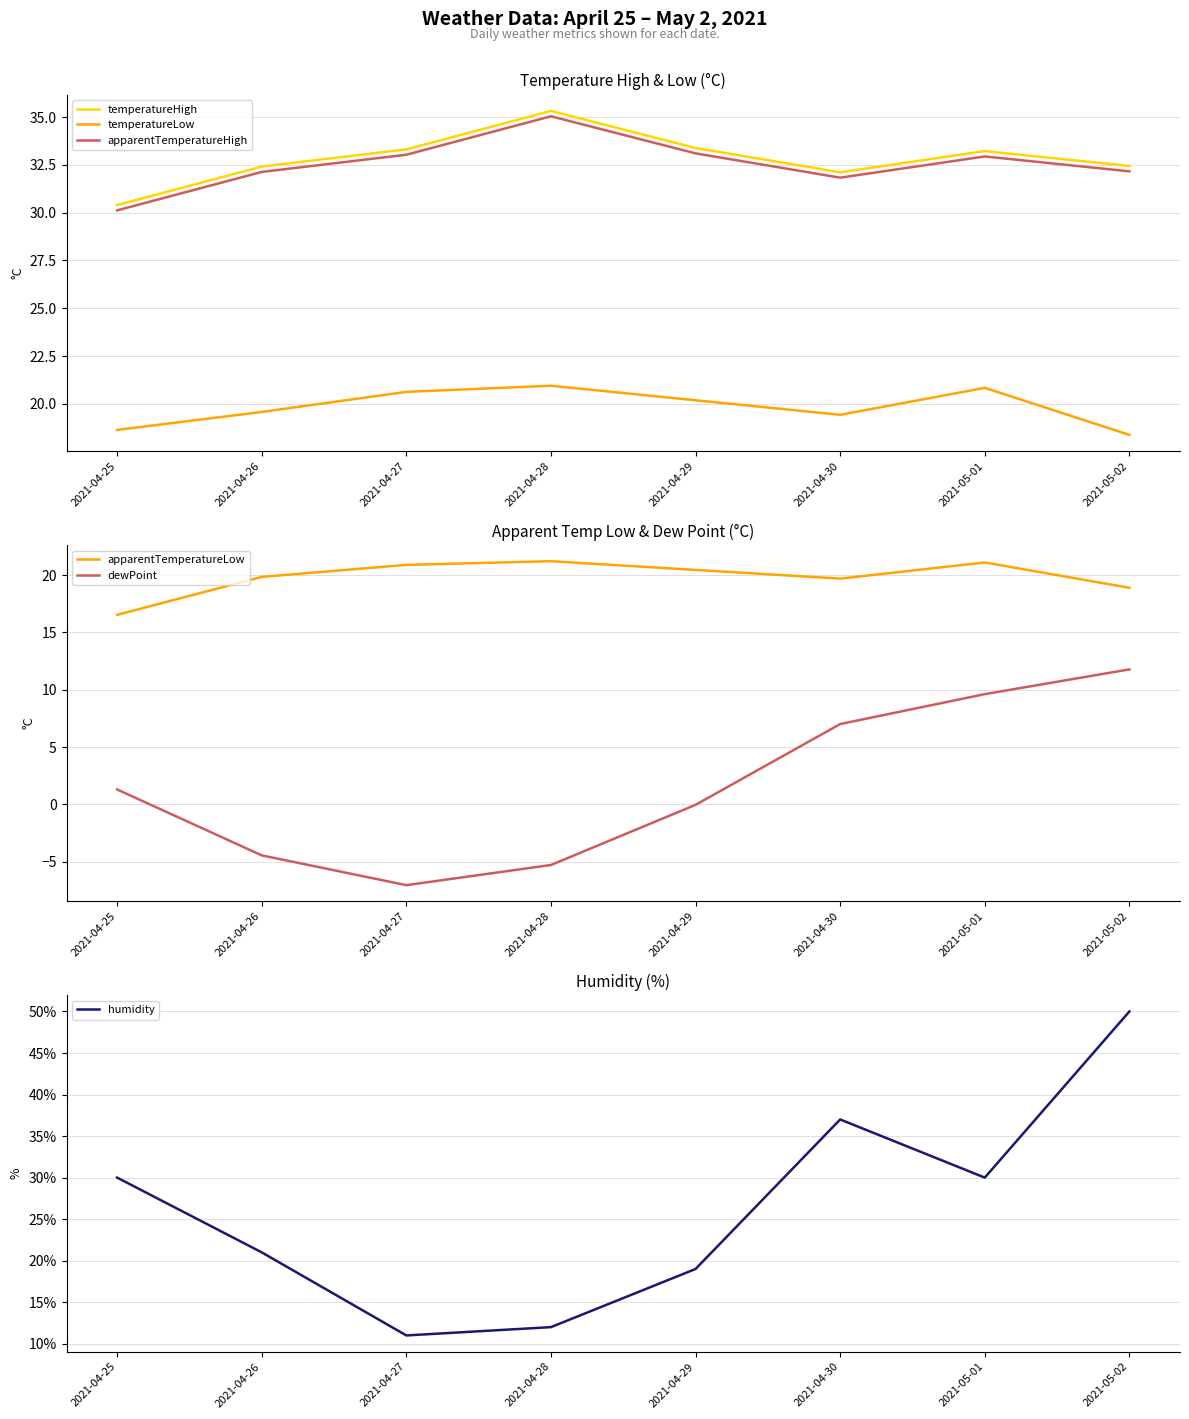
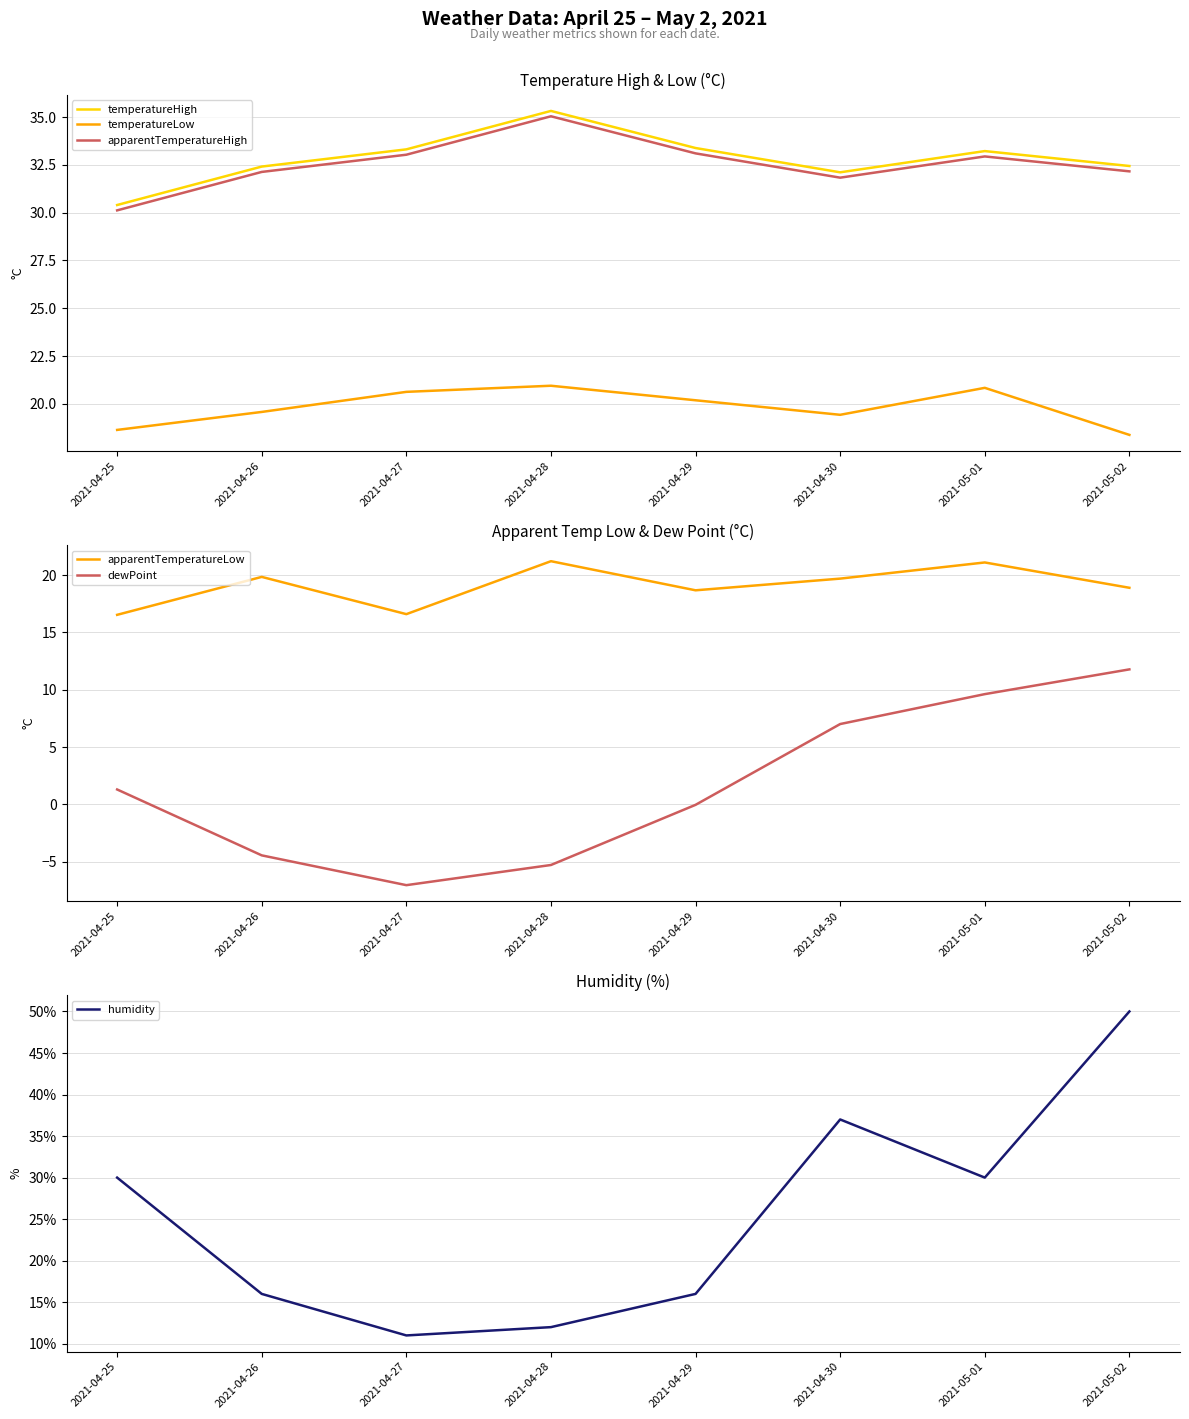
  {
    "Temperature High & Low (°C)": {
      "apparentTemperatureHigh": {
        "2021-04-25": "30.1",
        "2021-04-26": "32.1",
        "2021-04-27": "33.0",
        "2021-04-28": "35.0",
        "2021-04-29": "33.1",
        "2021-04-30": "31.8",
        "2021-05-01": "32.9",
        "2021-05-02": "32.2"
      }
    },
    "Apparent Temp Low & Dew Point (°C)": {
      "apparentTemperatureLow": {
        "2021-04-25": "16.5",
        "2021-04-26": "19.9",
-       "2021-04-27": "20.9",
+       "2021-04-27": "16.6",
        "2021-04-28": "21.2",
-       "2021-04-29": "20.5",
+       "2021-04-29": "18.7",
        "2021-04-30": "19.7",
        "2021-05-01": "21.1",
        "2021-05-02": "18.9"
      },
      "dewPoint": {
        "2021-04-25": "1.3",
        "2021-04-26": "-4.5",
        "2021-04-27": "-7.1",
        "2021-04-28": "-5.3",
        "2021-04-29": "0.0",
        "2021-04-30": "7.0",
        "2021-05-01": "9.6",
        "2021-05-02": "11.8"
      }
    },
    "Humidity (%)": {
      "2021-04-25": "30%",
-     "2021-04-26": "21%",
+     "2021-04-26": "16%",
      "2021-04-27": "11%",
      "2021-04-28": "12%",
-     "2021-04-29": "19%",
+     "2021-04-29": "16%",
      "2021-04-30": "37%",
      "2021-05-01": "30%",
      "2021-05-02": "50%"
    }
  }
